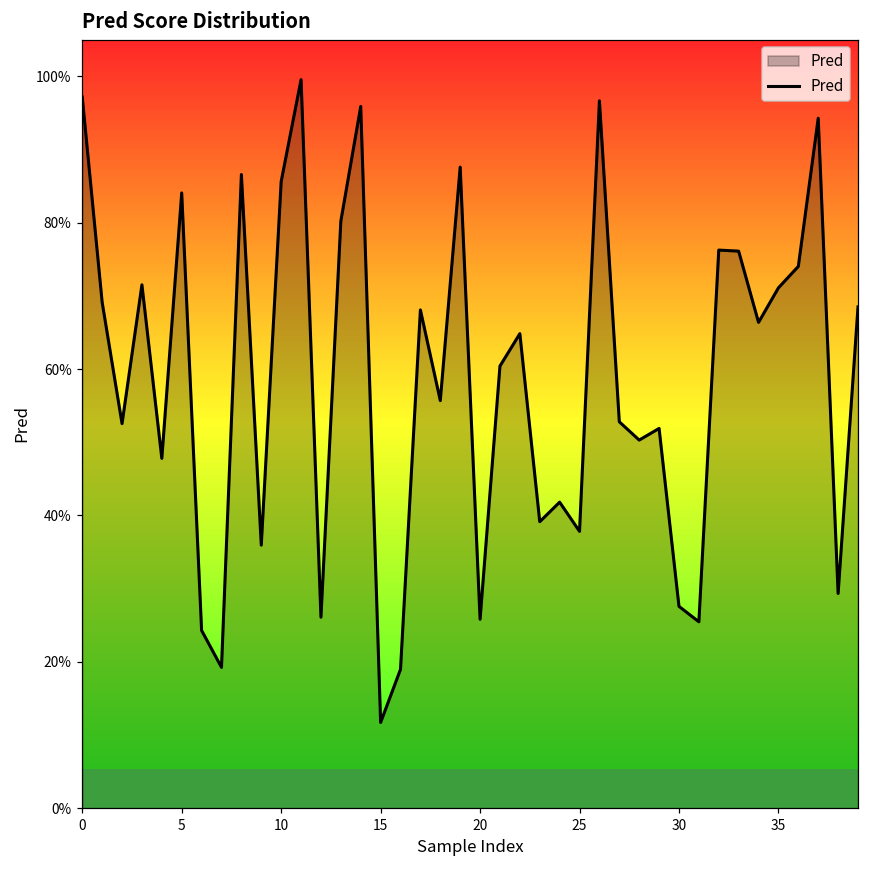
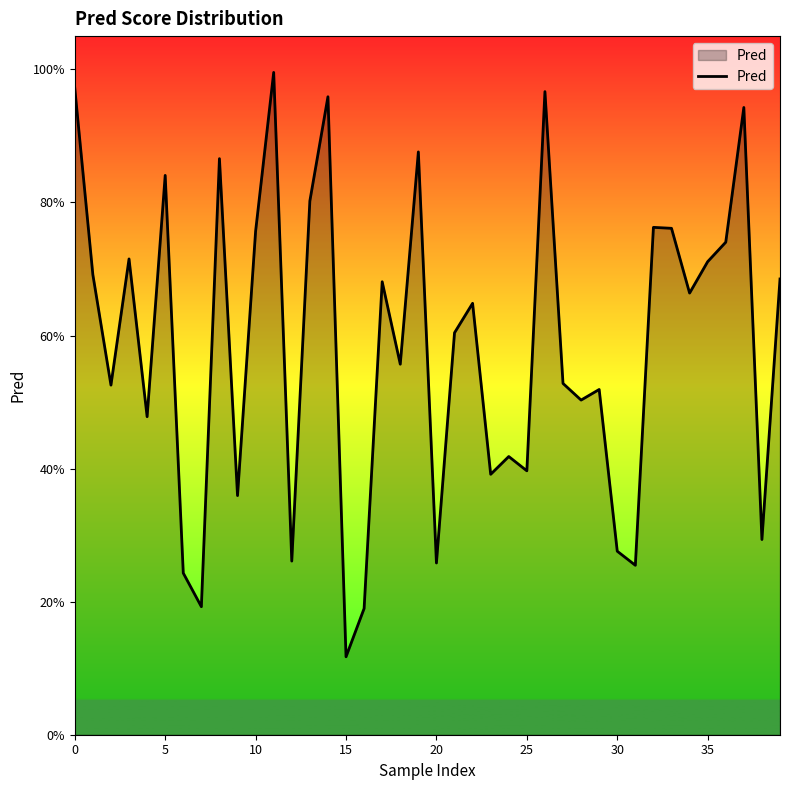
  {
    "0": "97%",
    "5": "84%",
-   "10": "86%",
+   "10": "76%",
    "15": "12%",
    "20": "26%",
-   "25": "38%",
+   "25": "40%",
    "30": "28%",
    "35": "71%"
  }
